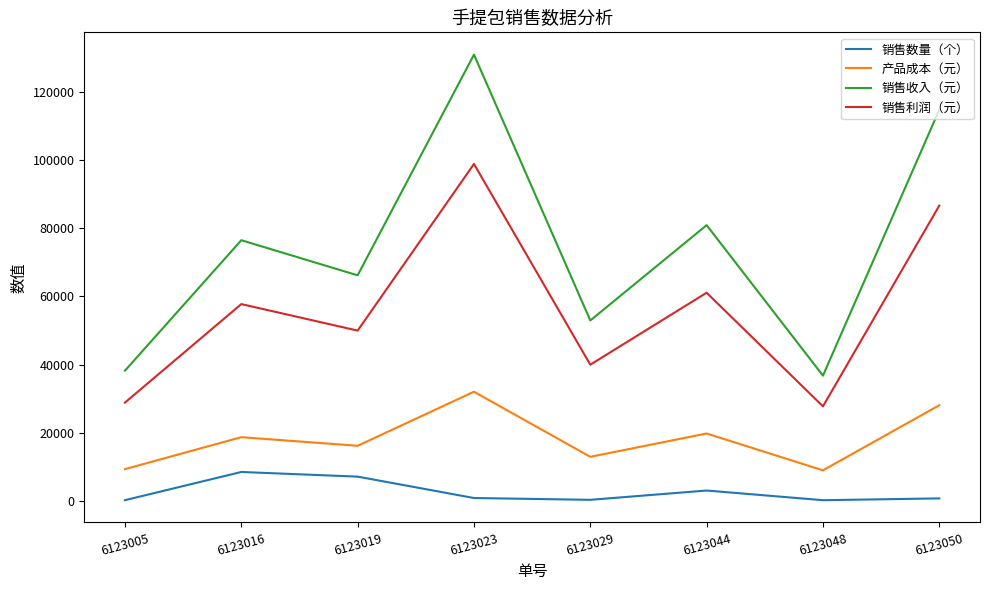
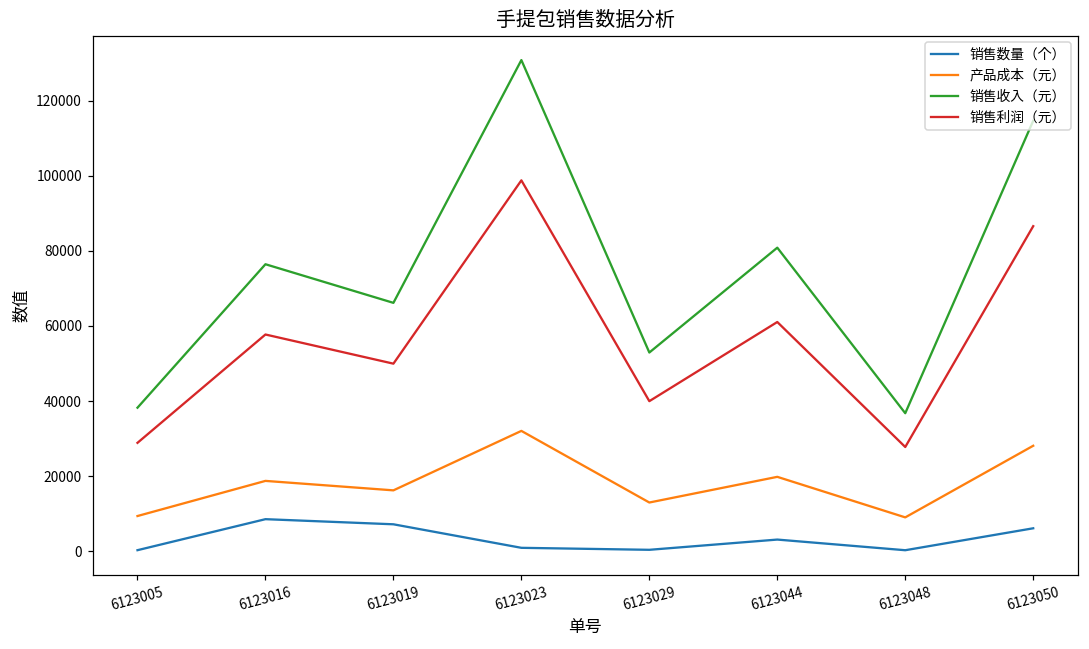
  {
    "销售数量（个）": {
      "6123005": 0,
      "6123016": 9000,
      "6123019": 7000,
      "6123023": 1000,
      "6123029": 0,
      "6123044": 3000,
      "6123048": 0,
-     "6123050": 1000
+     "6123050": 6000
    },
    "产品成本（元）": {
      "6123005": 9000,
      "6123016": 19000,
      "6123019": 16000,
      "6123023": 32000,
      "6123029": 13000,
      "6123044": 20000,
      "6123048": 9000,
      "6123050": 28000
    },
    "销售收入（元）": {
      "6123005": 38000,
      "6123016": 76000,
      "6123019": 66000,
      "6123023": 131000,
      "6123029": 53000,
      "6123044": 81000,
      "6123048": 37000
    },
    "销售利润（元）": {
      "6123005": 29000,
      "6123016": 58000,
      "6123019": 50000,
      "6123023": 99000,
      "6123029": 40000,
      "6123044": 61000,
      "6123048": 28000,
      "6123050": 87000
    }
  }
